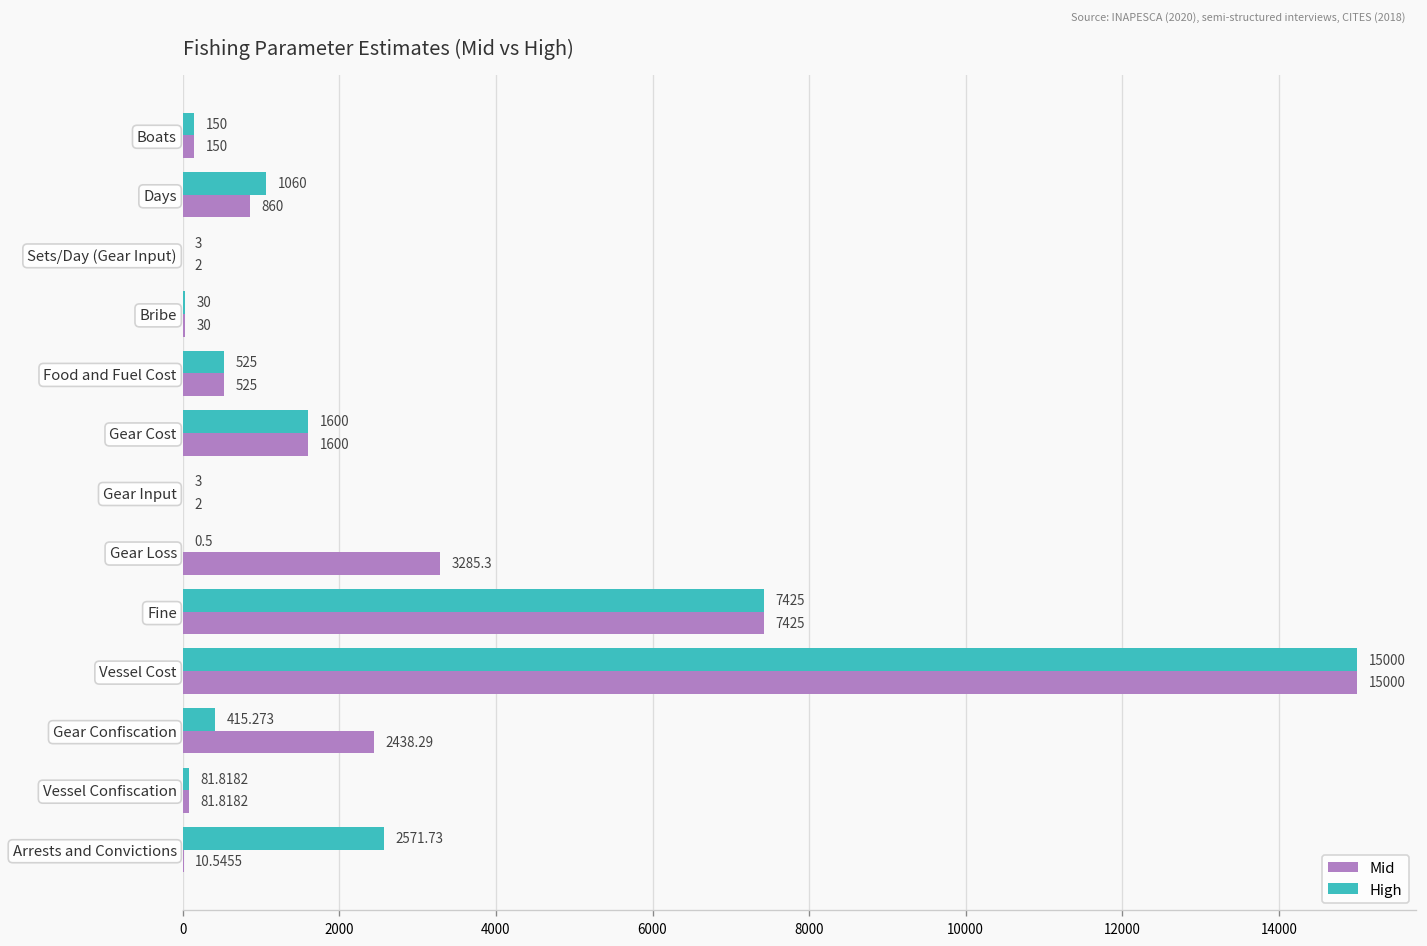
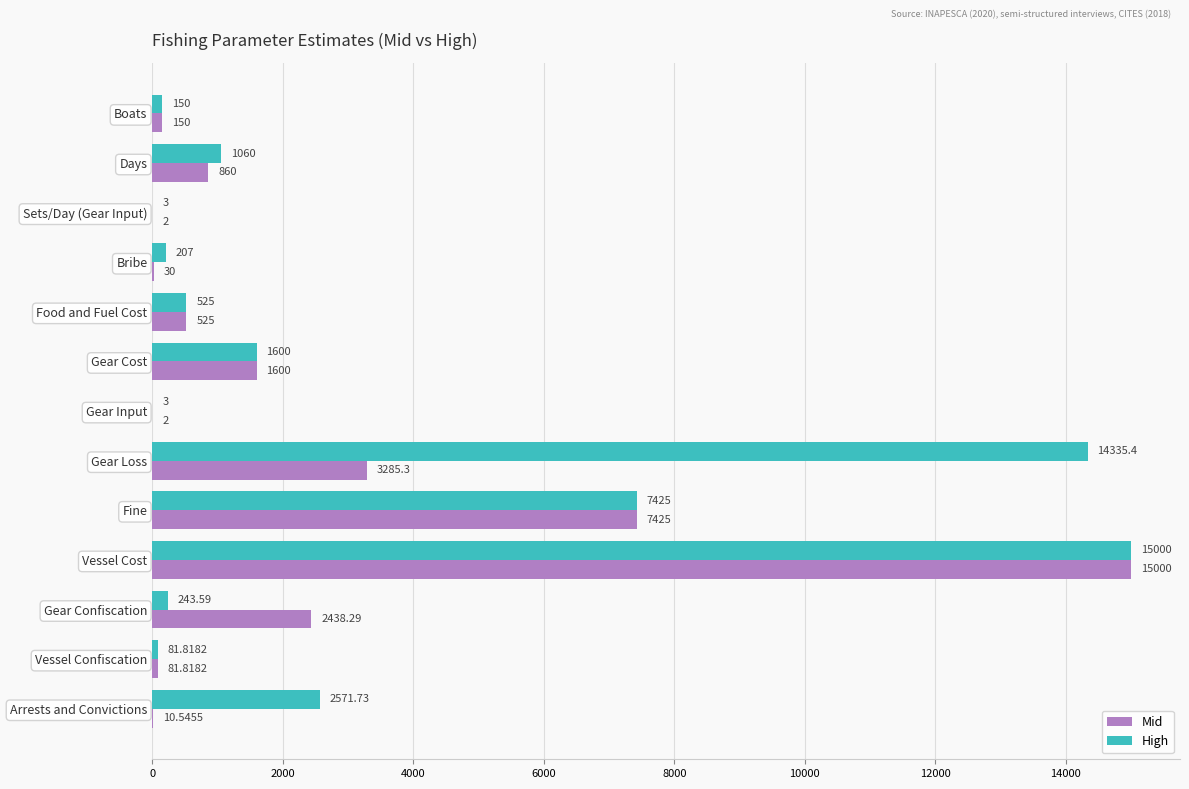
  {
    "Mid": {
      "Boats": 150,
      "Days": 860,
      "Sets/Day (Gear Input)": 2,
      "Bribe": 30,
      "Food and Fuel Cost": 525,
      "Gear Cost": 1600,
      "Gear Input": 2,
      "Gear Loss": 3285.3,
      "Fine": 7425,
      "Vessel Cost": 15000,
      "Gear Confiscation": 2438.29,
      "Vessel Confiscation": 81.8182,
      "Arrests and Convictions": 10.5455
    },
    "High": {
      "Boats": 150,
      "Days": 1060,
      "Sets/Day (Gear Input)": 3,
-     "Bribe": 30,
+     "Bribe": 207,
      "Food and Fuel Cost": 525,
      "Gear Cost": 1600,
      "Gear Input": 3,
-     "Gear Loss": 0.5,
+     "Gear Loss": 14335.4,
      "Fine": 7425,
      "Vessel Cost": 15000,
-     "Gear Confiscation": 415.273,
+     "Gear Confiscation": 243.59,
      "Vessel Confiscation": 81.8182,
      "Arrests and Convictions": 2571.73
    }
  }
